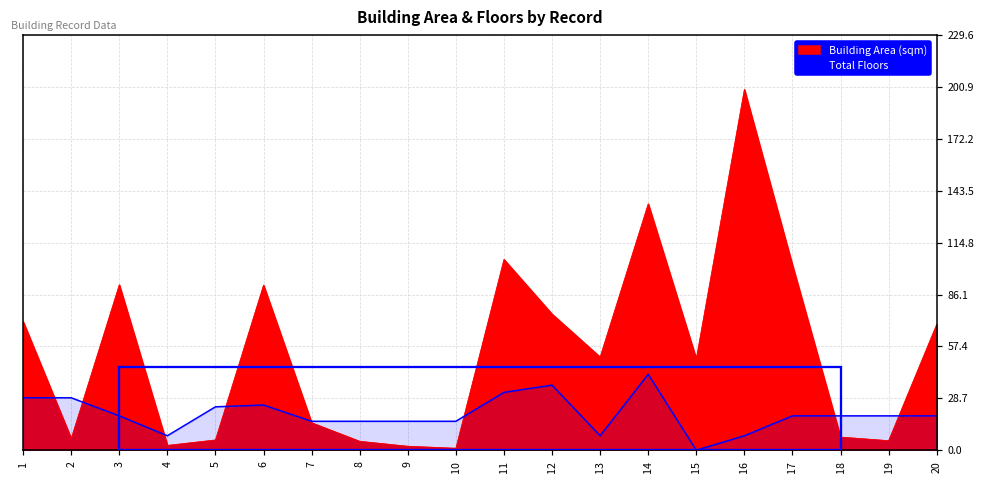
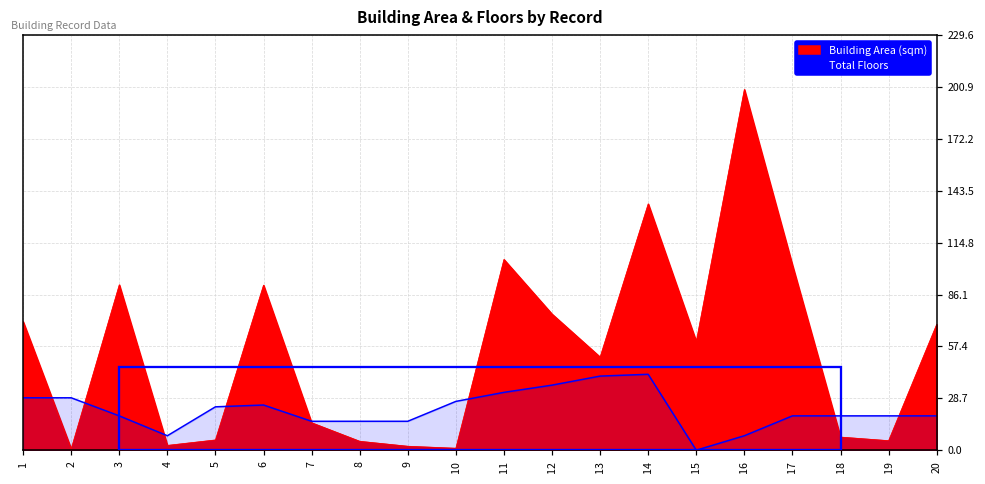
  {
    "Building Area (sqm)": {
      "1": 71,
-     "2": 6,
+     "2": 1,
      "3": 92,
      "4": 3,
      "5": 6,
      "6": 91,
      "8": 5,
      "9": 2,
      "10": 1,
      "11": 106,
      "12": 75,
      "13": 52,
      "14": 136,
-     "15": 51,
+     "15": 60,
      "16": 200,
      "17": 102,
      "18": 7,
      "19": 5,
      "20": 70
    },
    "Total Floors": {
      "1": 29,
      "2": 29,
      "3": 19,
      "4": 8,
      "5": 24,
      "6": 25,
      "8": 16,
      "9": 16,
-     "10": 16,
+     "10": 27,
      "11": 32,
      "12": 36,
-     "13": 8,
+     "13": 41,
      "14": 42,
      "15": 0,
      "16": 8,
      "17": 19,
      "18": 19,
      "19": 19,
      "20": 19
    }
  }
